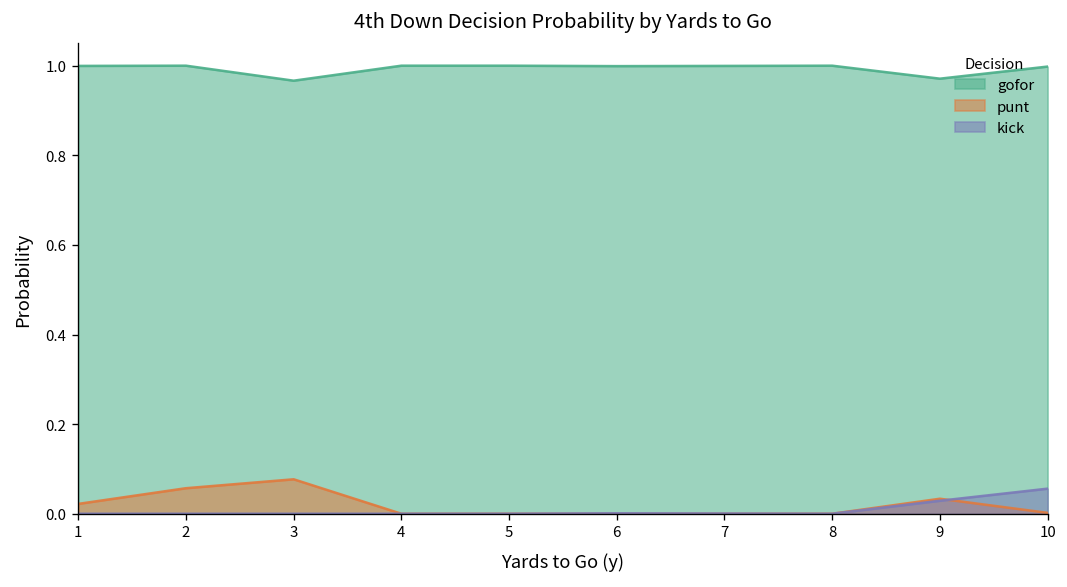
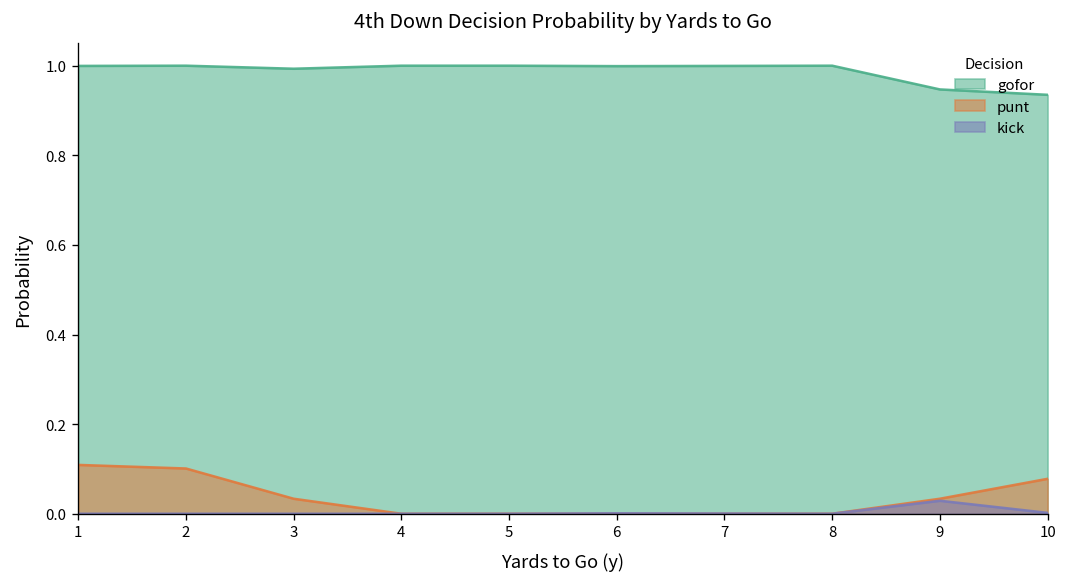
  {
    "gofor": {
      "1": 1.00,
      "2": 1.00,
-     "3": 0.97,
+     "3": 0.99,
      "4": 1.00,
      "5": 1.00,
      "6": 1.00,
      "7": 1.00,
      "8": 1.00,
-     "9": 0.97,
-     "10": 1.00
+     "9": 0.95,
+     "10": 0.94
    },
    "punt": {
-     "1": 0.02,
-     "2": 0.06,
-     "3": 0.08,
-     "10": 0.00
+     "1": 0.11,
+     "2": 0.10,
+     "3": 0.03,
+     "10": 0.08
    },
    "kick": {
      "1": 0.00,
      "2": 0.00,
      "3": 0.00,
-     "10": 0.06
+     "10": 0.00
    }
  }
